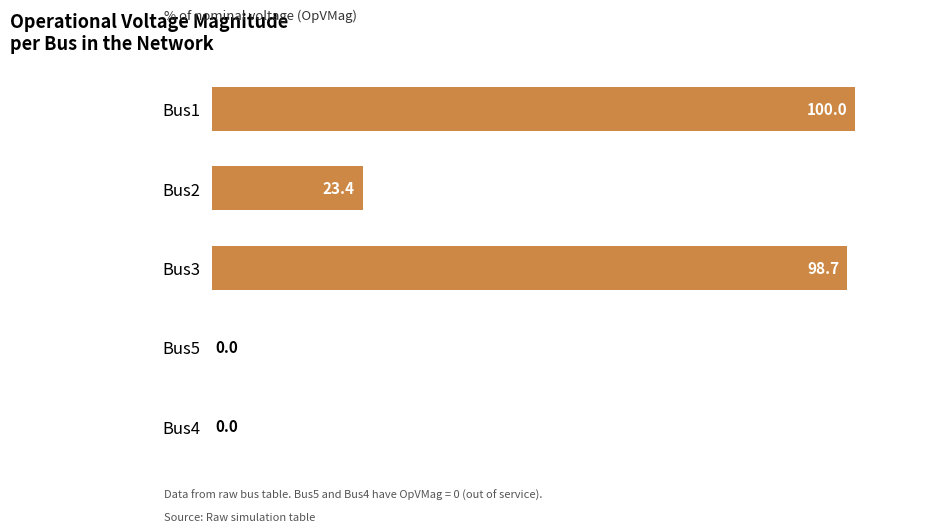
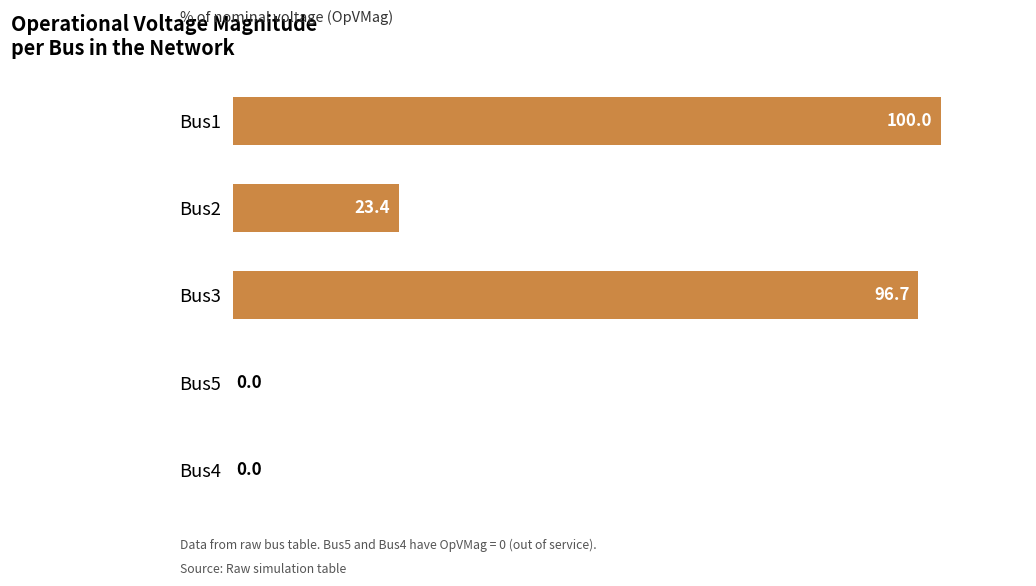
  {
    "Bus1": 100.0,
    "Bus2": 23.4,
-   "Bus3": 98.7,
+   "Bus3": 96.7,
    "Bus5": 0.0,
    "Bus4": 0.0
  }
